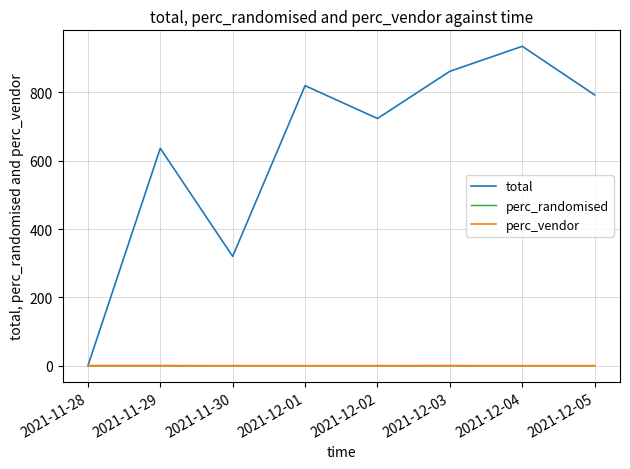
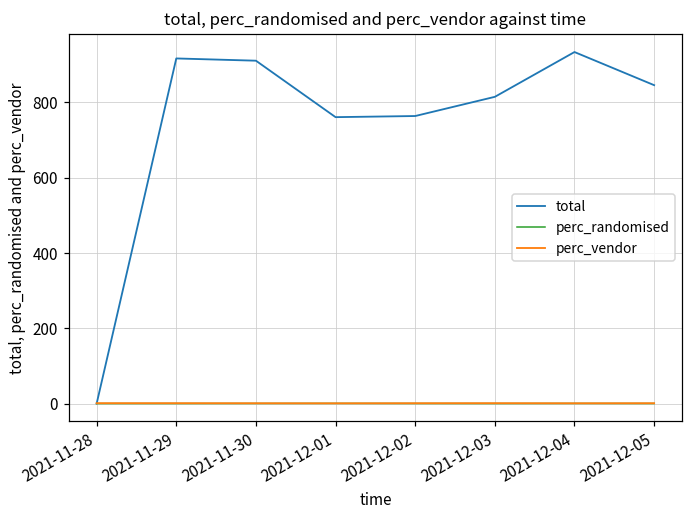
  {
    "total": {
-     "2021-11-29": 640,
-     "2021-11-30": 320,
-     "2021-12-01": 820,
-     "2021-12-02": 720,
-     "2021-12-03": 860,
+     "2021-11-29": 920,
+     "2021-11-30": 910,
+     "2021-12-01": 760,
+     "2021-12-02": 760,
+     "2021-12-03": 820,
      "2021-12-04": 930,
-     "2021-12-05": 790
+     "2021-12-05": 850
    }
  }
